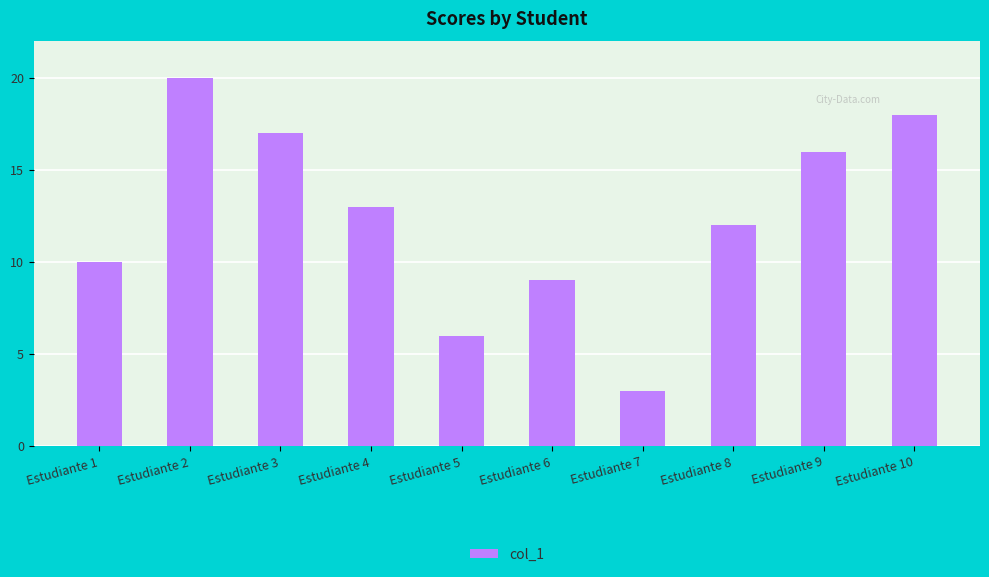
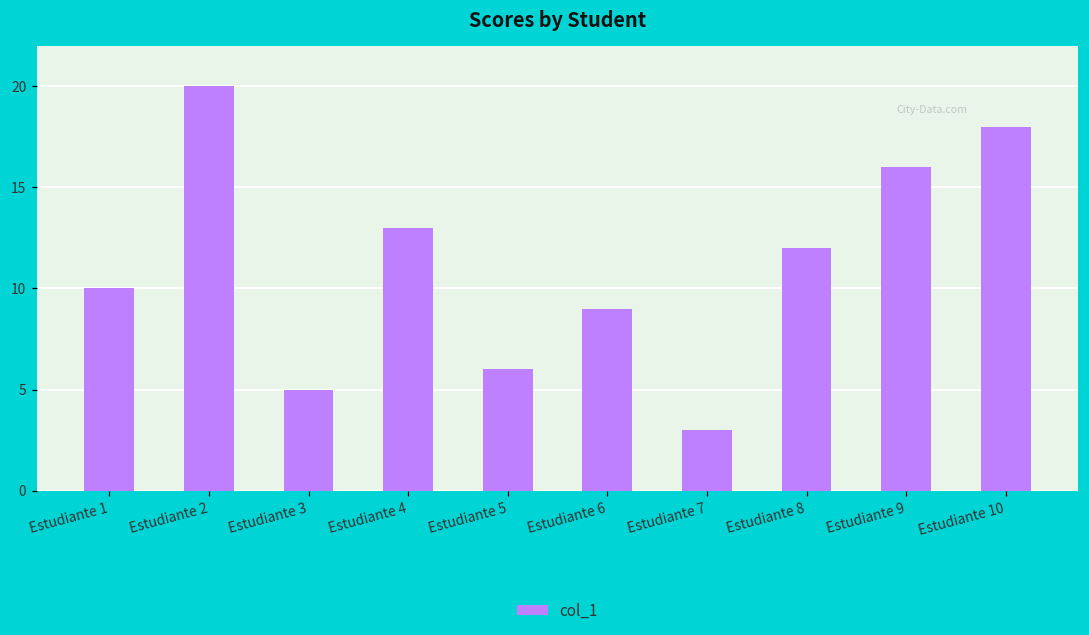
  {
    "Estudiante 1": 10,
    "Estudiante 2": 20,
-   "Estudiante 3": 17,
+   "Estudiante 3": 5,
    "Estudiante 4": 13,
    "Estudiante 5": 6,
    "Estudiante 6": 9,
    "Estudiante 7": 3,
    "Estudiante 8": 12,
    "Estudiante 9": 16,
    "Estudiante 10": 18
  }
